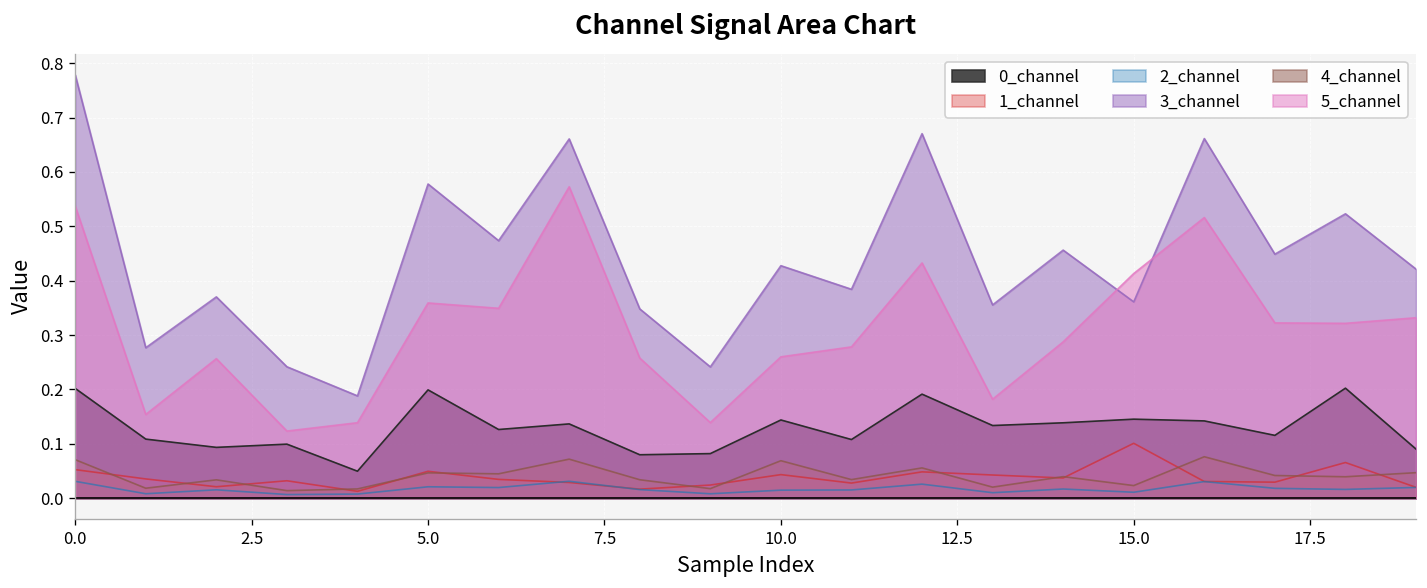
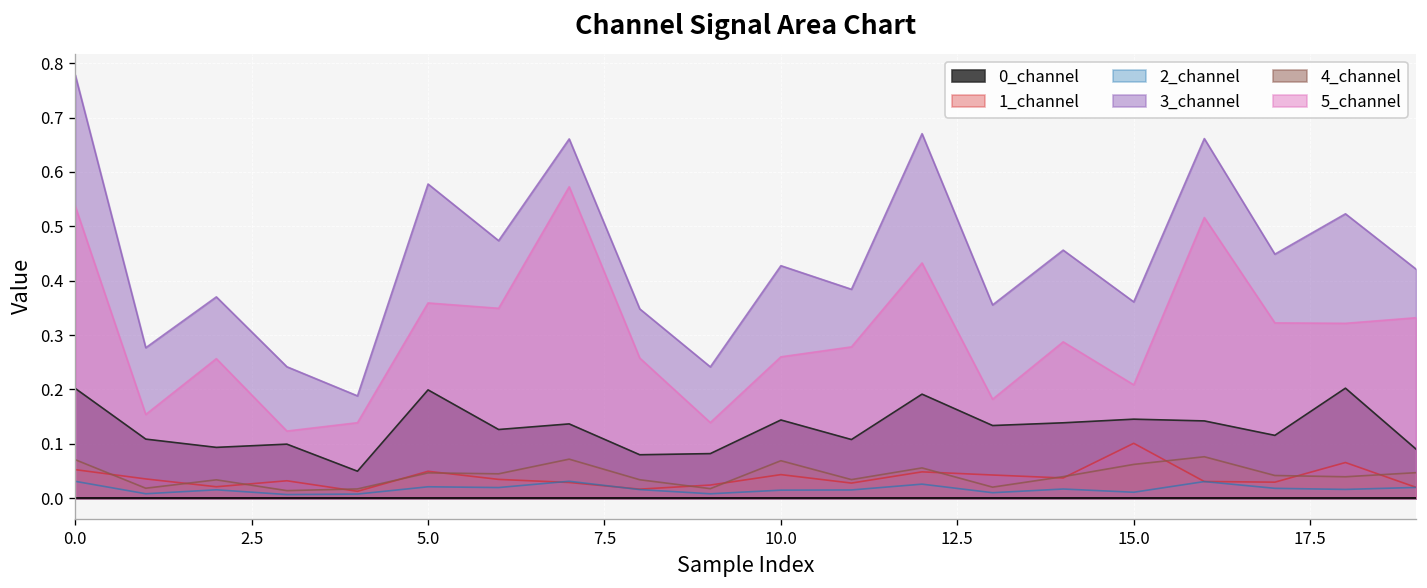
  {
    "0_channel": {
      "0.0": 0.20,
      "5.0": 0.20,
      "10.0": 0.14,
      "15.0": 0.15
    },
    "1_channel": {
      "0.0": 0.05,
      "10.0": 0.04,
      "15.0": 0.10
    },
    "4_channel": {
      "0.0": 0.07,
      "10.0": 0.07,
-     "15.0": 0.02
+     "15.0": 0.06
    },
    "5_channel": {
      "0.0": 0.54,
      "5.0": 0.36,
      "10.0": 0.26,
-     "15.0": 0.41
+     "15.0": 0.21
    }
  }
